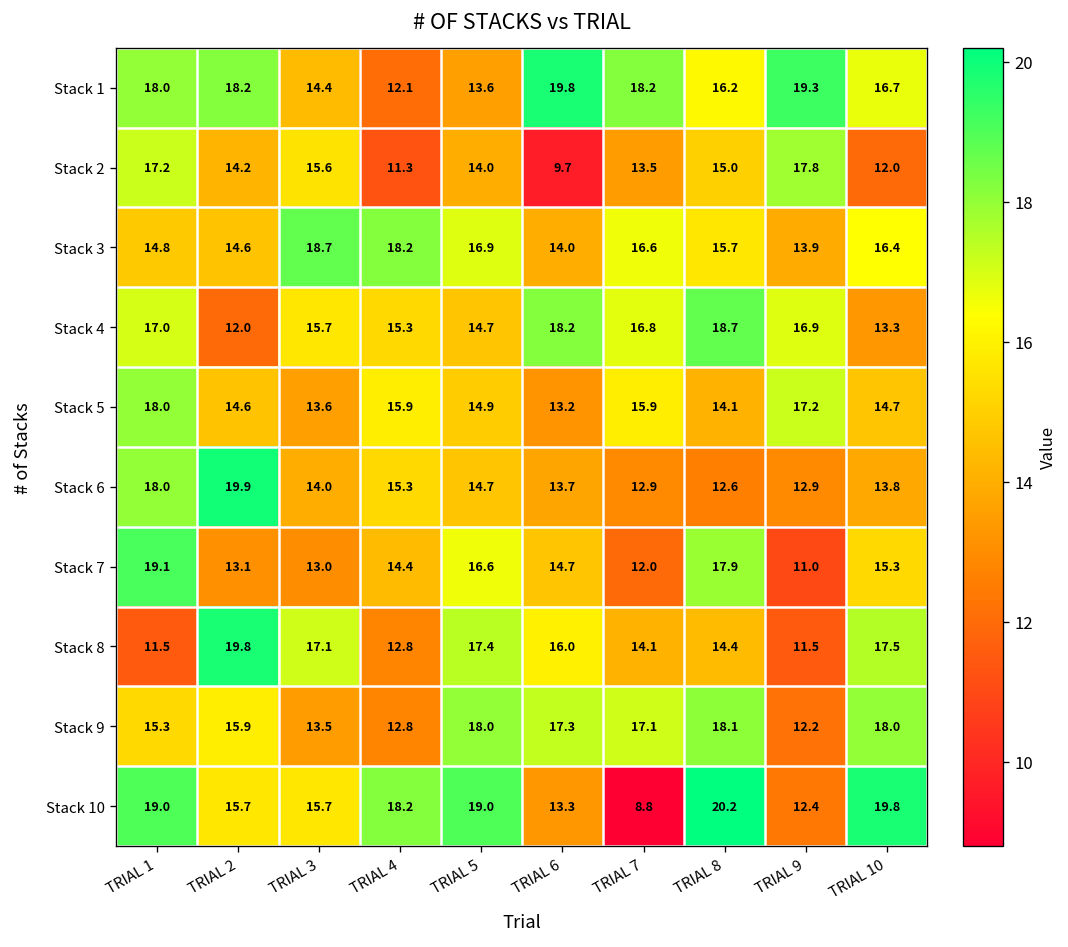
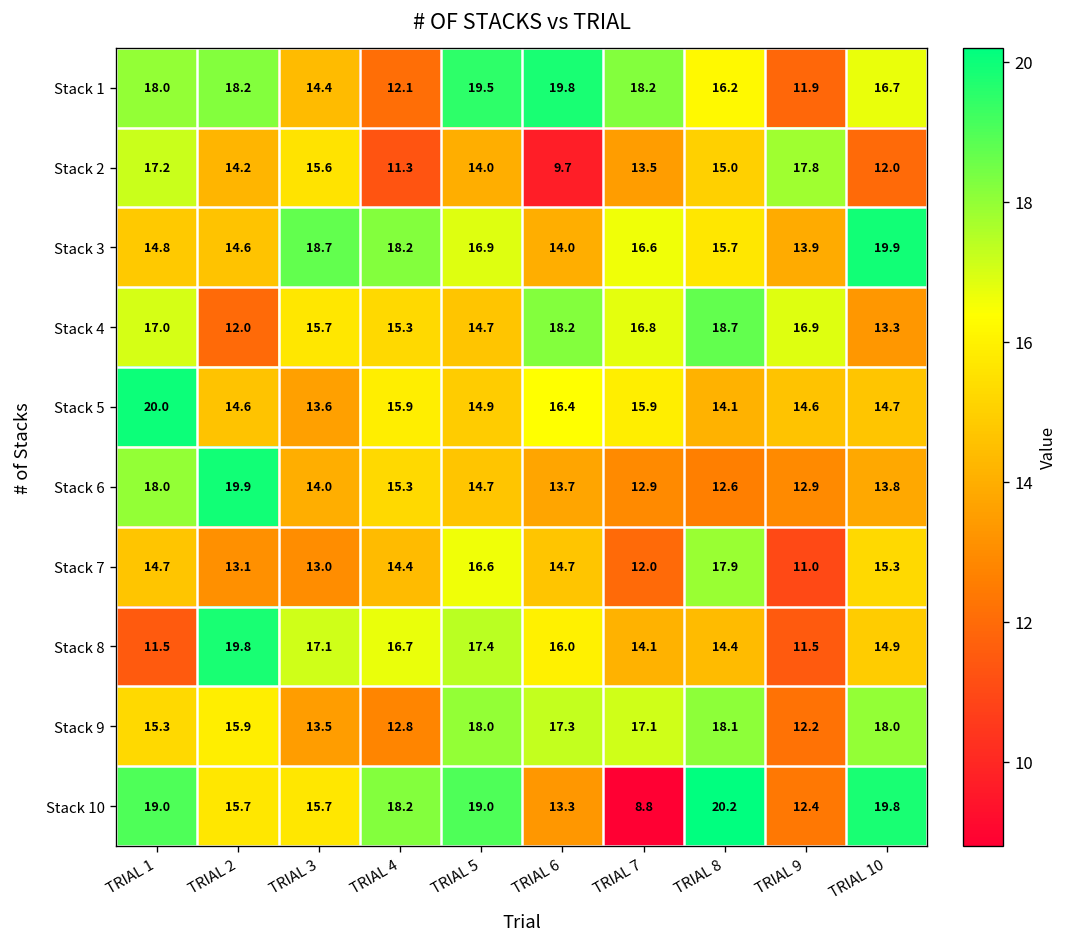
  {
    "Stack 1": {
      "TRIAL 1": 18.0,
      "TRIAL 2": 18.2,
      "TRIAL 3": 14.4,
      "TRIAL 4": 12.1,
-     "TRIAL 5": 13.6,
+     "TRIAL 5": 19.5,
      "TRIAL 6": 19.8,
      "TRIAL 7": 18.2,
      "TRIAL 8": 16.2,
-     "TRIAL 9": 19.3,
+     "TRIAL 9": 11.9,
      "TRIAL 10": 16.7
    },
    "Stack 2": {
      "TRIAL 1": 17.2,
      "TRIAL 2": 14.2,
      "TRIAL 3": 15.6,
      "TRIAL 4": 11.3,
      "TRIAL 5": 14.0,
      "TRIAL 6": 9.7,
      "TRIAL 7": 13.5,
      "TRIAL 8": 15.0,
      "TRIAL 9": 17.8,
      "TRIAL 10": 12.0
    },
    "Stack 3": {
      "TRIAL 1": 14.8,
      "TRIAL 2": 14.6,
      "TRIAL 3": 18.7,
      "TRIAL 4": 18.2,
      "TRIAL 5": 16.9,
      "TRIAL 6": 14.0,
      "TRIAL 7": 16.6,
      "TRIAL 8": 15.7,
      "TRIAL 9": 13.9,
-     "TRIAL 10": 16.4
+     "TRIAL 10": 19.9
    },
    "Stack 4": {
      "TRIAL 1": 17.0,
      "TRIAL 2": 12.0,
      "TRIAL 3": 15.7,
      "TRIAL 4": 15.3,
      "TRIAL 5": 14.7,
      "TRIAL 6": 18.2,
      "TRIAL 7": 16.8,
      "TRIAL 8": 18.7,
      "TRIAL 9": 16.9,
      "TRIAL 10": 13.3
    },
    "Stack 5": {
-     "TRIAL 1": 18.0,
+     "TRIAL 1": 20.0,
      "TRIAL 2": 14.6,
      "TRIAL 3": 13.6,
      "TRIAL 4": 15.9,
      "TRIAL 5": 14.9,
-     "TRIAL 6": 13.2,
+     "TRIAL 6": 16.4,
      "TRIAL 7": 15.9,
      "TRIAL 8": 14.1,
-     "TRIAL 9": 17.2,
+     "TRIAL 9": 14.6,
      "TRIAL 10": 14.7
    },
    "Stack 6": {
      "TRIAL 1": 18.0,
      "TRIAL 2": 19.9,
      "TRIAL 3": 14.0,
      "TRIAL 4": 15.3,
      "TRIAL 5": 14.7,
      "TRIAL 6": 13.7,
      "TRIAL 7": 12.9,
      "TRIAL 8": 12.6,
      "TRIAL 9": 12.9,
      "TRIAL 10": 13.8
    },
    "Stack 7": {
-     "TRIAL 1": 19.1,
+     "TRIAL 1": 14.7,
      "TRIAL 2": 13.1,
      "TRIAL 3": 13.0,
      "TRIAL 4": 14.4,
      "TRIAL 5": 16.6,
      "TRIAL 6": 14.7,
      "TRIAL 7": 12.0,
      "TRIAL 8": 17.9,
      "TRIAL 9": 11.0,
      "TRIAL 10": 15.3
    },
    "Stack 8": {
      "TRIAL 1": 11.5,
      "TRIAL 2": 19.8,
      "TRIAL 3": 17.1,
-     "TRIAL 4": 12.8,
+     "TRIAL 4": 16.7,
      "TRIAL 5": 17.4,
      "TRIAL 6": 16.0,
      "TRIAL 7": 14.1,
      "TRIAL 8": 14.4,
      "TRIAL 9": 11.5,
-     "TRIAL 10": 17.5
+     "TRIAL 10": 14.9
    },
    "Stack 9": {
      "TRIAL 1": 15.3,
      "TRIAL 2": 15.9,
      "TRIAL 3": 13.5,
      "TRIAL 4": 12.8,
      "TRIAL 5": 18.0,
      "TRIAL 6": 17.3,
      "TRIAL 7": 17.1,
      "TRIAL 8": 18.1,
      "TRIAL 9": 12.2,
      "TRIAL 10": 18.0
    },
    "Stack 10": {
      "TRIAL 1": 19.0,
      "TRIAL 2": 15.7,
      "TRIAL 3": 15.7,
      "TRIAL 4": 18.2,
      "TRIAL 5": 19.0,
      "TRIAL 6": 13.3,
      "TRIAL 7": 8.8,
      "TRIAL 8": 20.2,
      "TRIAL 9": 12.4,
      "TRIAL 10": 19.8
    }
  }
